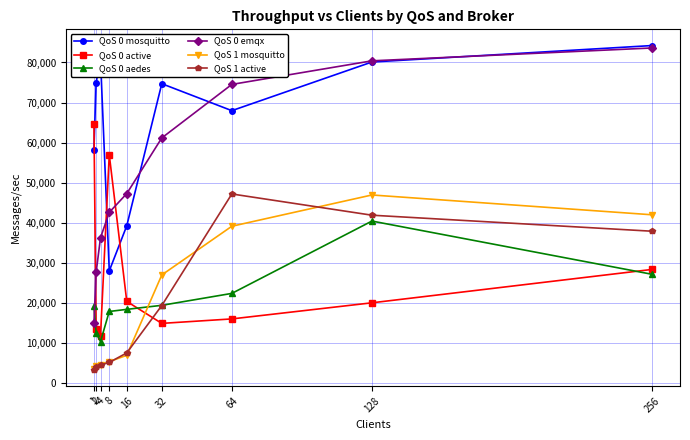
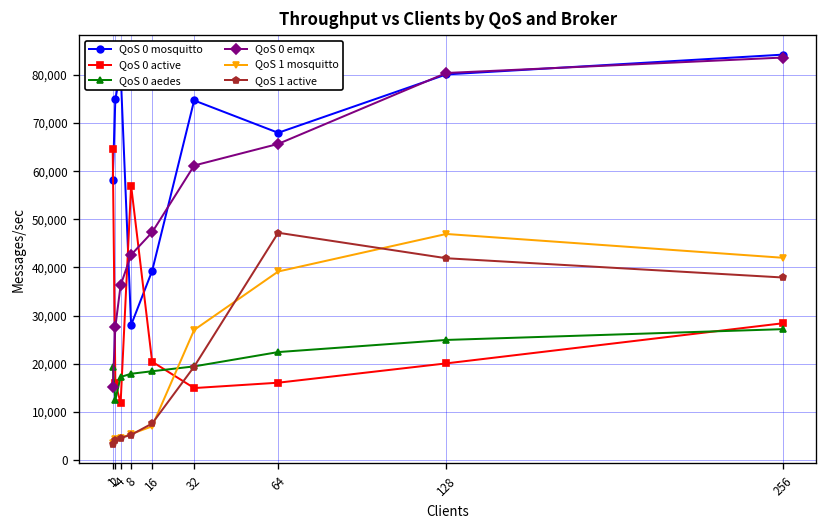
  {
    "QoS 0 mosquitto": {
      "1": "58,000",
      "2": "75,000",
      "8": "28,000",
      "16": "39,000",
      "32": "75,000",
      "64": "68,000"
    },
    "QoS 0 active": {
      "1": "65,000",
-     "2": "14,000",
+     "2": "16,000",
      "4": "12,000",
      "8": "57,000",
      "16": "20,000",
      "32": "15,000",
      "64": "16,000",
      "128": "20,000",
      "256": "28,000"
    },
    "QoS 0 aedes": {
      "1": "19,000",
      "2": "13,000",
-     "4": "10,000",
+     "4": "17,000",
      "8": "18,000",
      "16": "18,000",
      "64": "22,000",
-     "128": "40,000",
+     "128": "25,000",
      "256": "27,000"
    },
    "QoS 0 emqx": {
      "1": "15,000",
      "2": "28,000",
      "4": "36,000",
      "8": "43,000",
      "16": "47,000",
      "32": "61,000",
-     "64": "75,000"
+     "64": "66,000"
    },
    "QoS 1 mosquitto": {
      "32": "27,000",
      "64": "39,000",
      "128": "47,000",
      "256": "42,000"
    },
    "QoS 1 active": {
      "64": "47,000",
      "128": "42,000",
      "256": "38,000"
    }
  }
